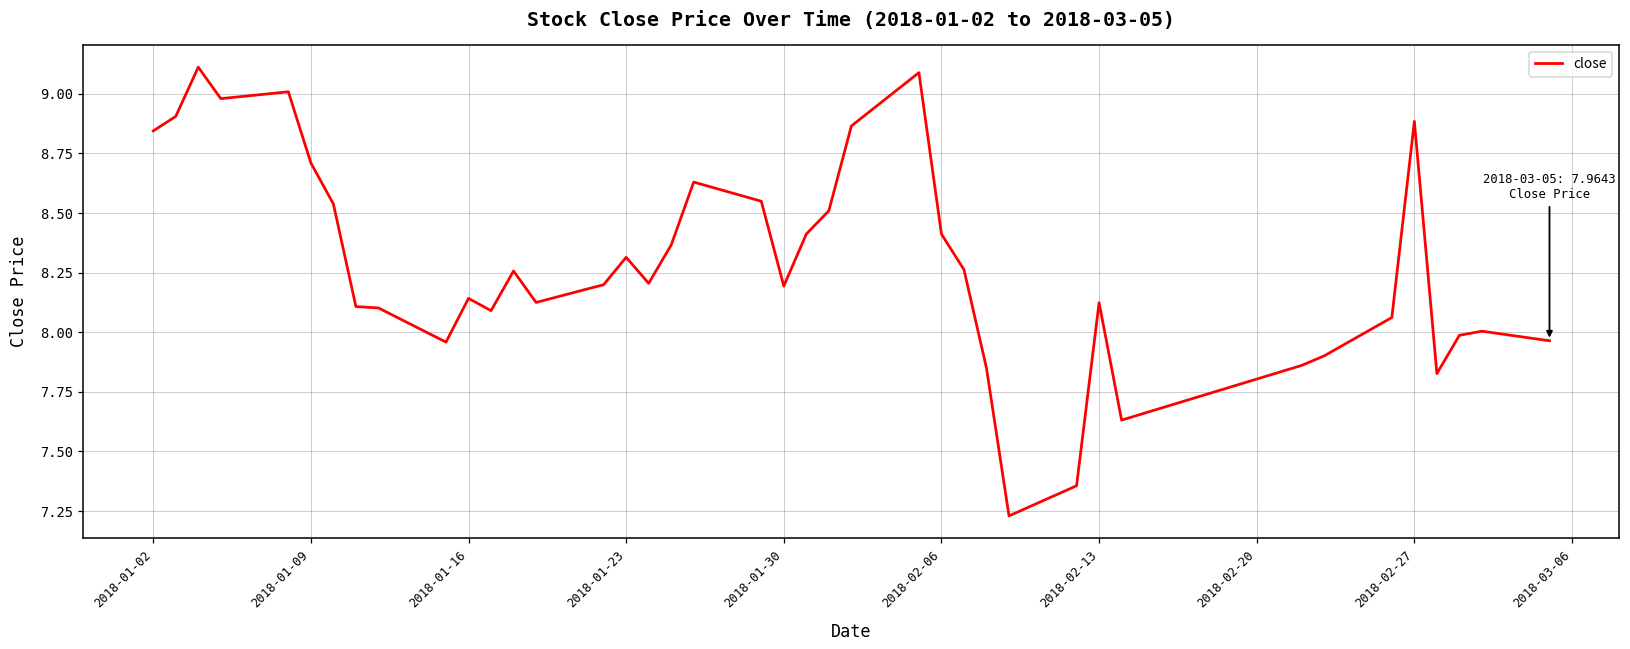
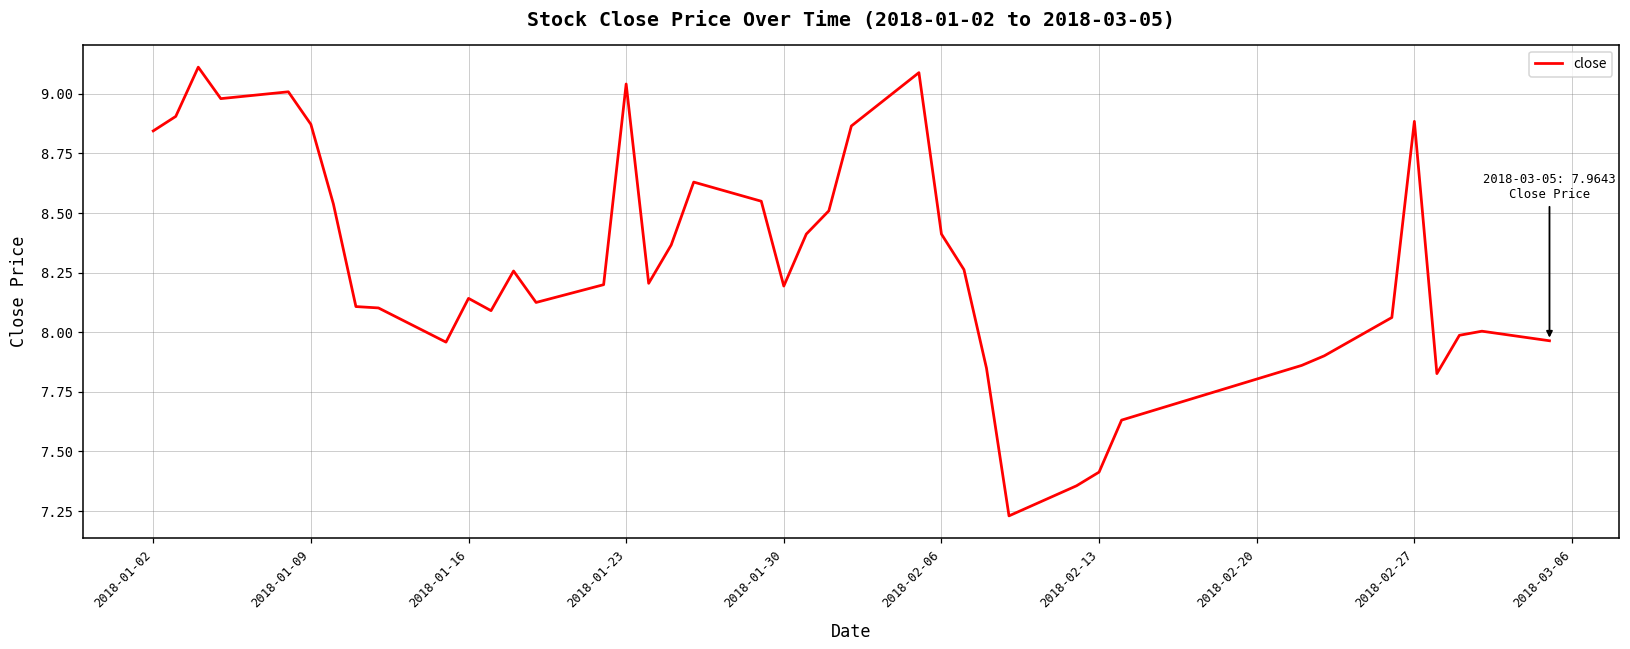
  {
    "2018-01-02": 8.84,
-   "2018-01-09": 8.71,
+   "2018-01-09": 8.87,
    "2018-01-16": 8.14,
-   "2018-01-23": 8.31,
+   "2018-01-23": 9.04,
    "2018-01-30": 8.19,
    "2018-02-06": 8.41,
-   "2018-02-13": 8.12,
+   "2018-02-13": 7.41,
    "2018-02-27": 8.88
  }
